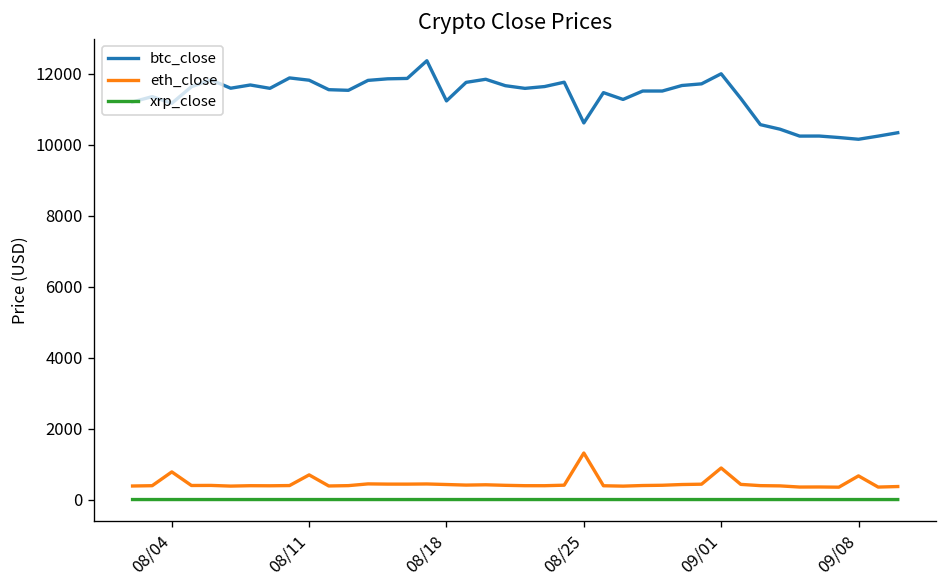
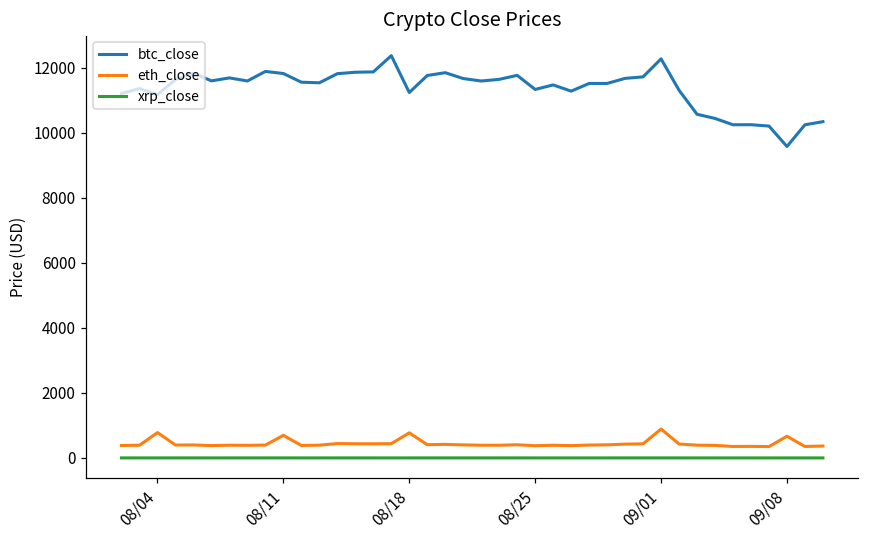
  {
    "btc_close": {
      "08/11": 11800,
      "08/18": 11200,
-     "08/25": 10600,
-     "09/01": 12000,
-     "09/08": 10200
+     "08/25": 11300,
+     "09/01": 12300,
+     "09/08": 9600
    },
    "eth_close": {
      "08/04": 800,
      "08/11": 700,
-     "08/18": 400,
-     "08/25": 1300,
+     "08/18": 800,
+     "08/25": 400,
      "09/01": 900,
      "09/08": 700
    },
    "xrp_close": {
      "08/04": 0,
      "08/11": 0,
      "08/18": 0,
      "08/25": 0,
      "09/01": 0,
      "09/08": 0
    }
  }
